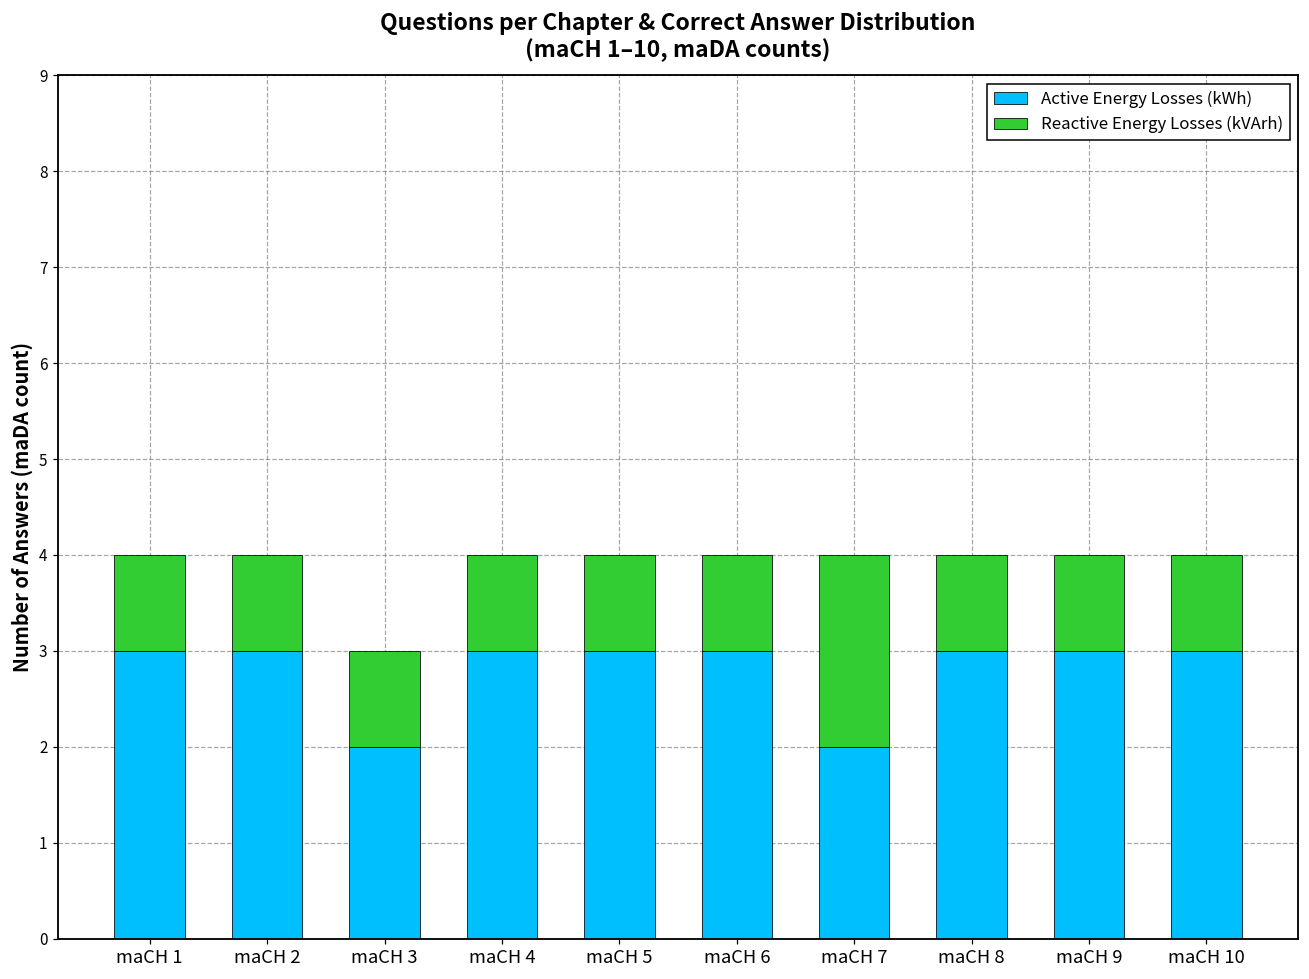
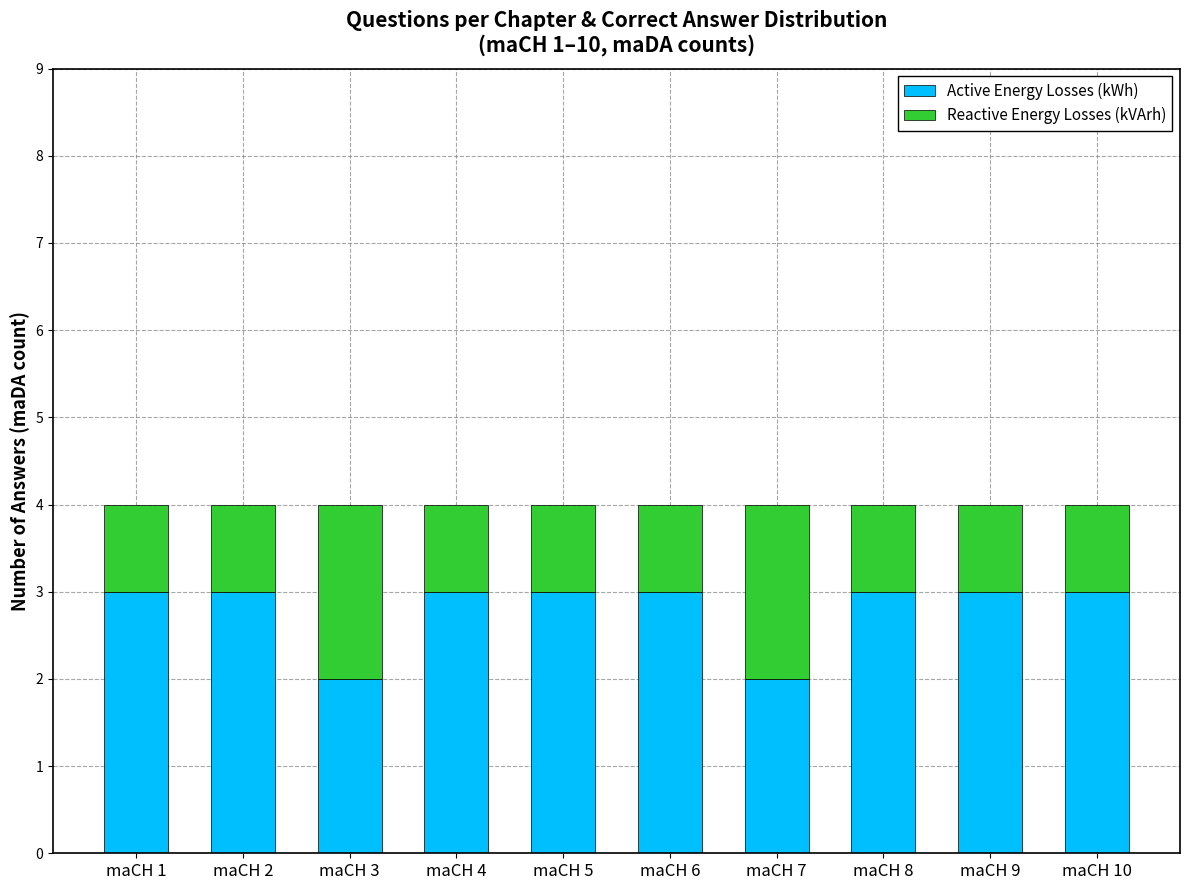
  {
    "Active Energy Losses (kWh)": {
      "maCH 1": 3,
      "maCH 2": 3,
      "maCH 3": 2,
      "maCH 4": 3,
      "maCH 5": 3,
      "maCH 6": 3,
      "maCH 7": 2,
      "maCH 8": 3,
      "maCH 9": 3,
      "maCH 10": 3
    },
    "Reactive Energy Losses (kVArh)": {
      "maCH 1": 1,
      "maCH 2": 1,
-     "maCH 3": 1,
+     "maCH 3": 2,
      "maCH 4": 1,
      "maCH 5": 1,
      "maCH 6": 1,
      "maCH 7": 2,
      "maCH 8": 1,
      "maCH 9": 1,
      "maCH 10": 1
    }
  }
